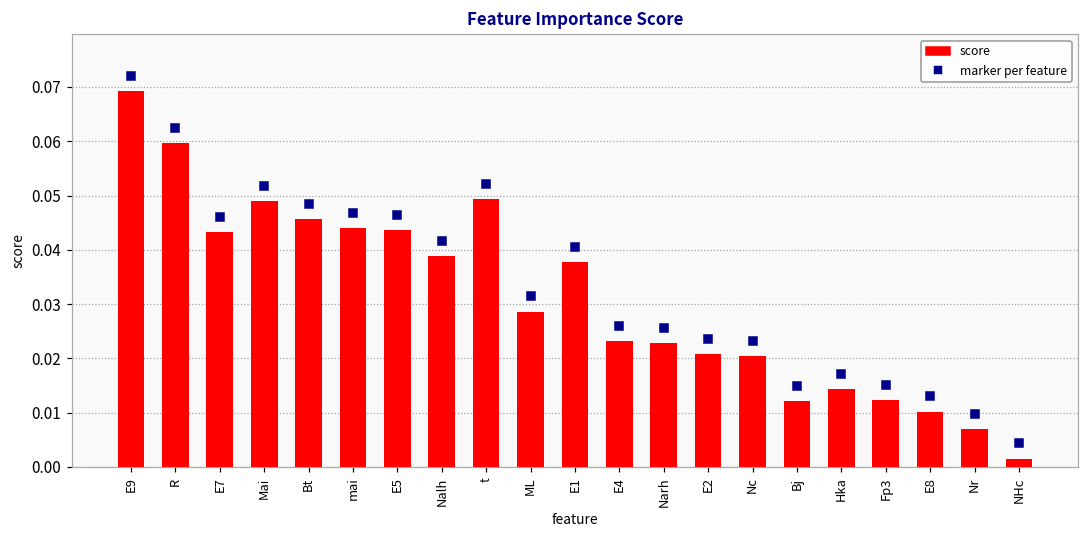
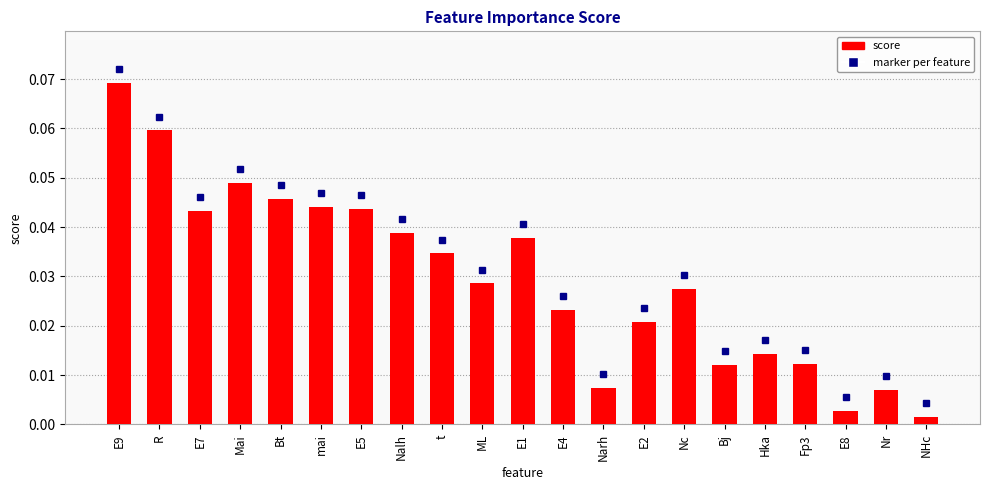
  {
    "score": {
      "E9": 0.069,
      "R": 0.060,
      "E7": 0.043,
      "Mai": 0.049,
      "Bt": 0.046,
      "mai": 0.044,
      "E5": 0.044,
      "Nalh": 0.039,
-     "t": 0.049,
+     "t": 0.035,
      "ML": 0.029,
      "E1": 0.038,
      "E4": 0.023,
-     "Narh": 0.023,
+     "Narh": 0.007,
      "E2": 0.021,
-     "Nc": 0.020,
+     "Nc": 0.028,
      "Bj": 0.012,
      "Hka": 0.014,
      "Fp3": 0.012,
-     "E8": 0.010,
+     "E8": 0.003,
      "Nr": 0.007,
      "NHc": 0.002
    }
  }
